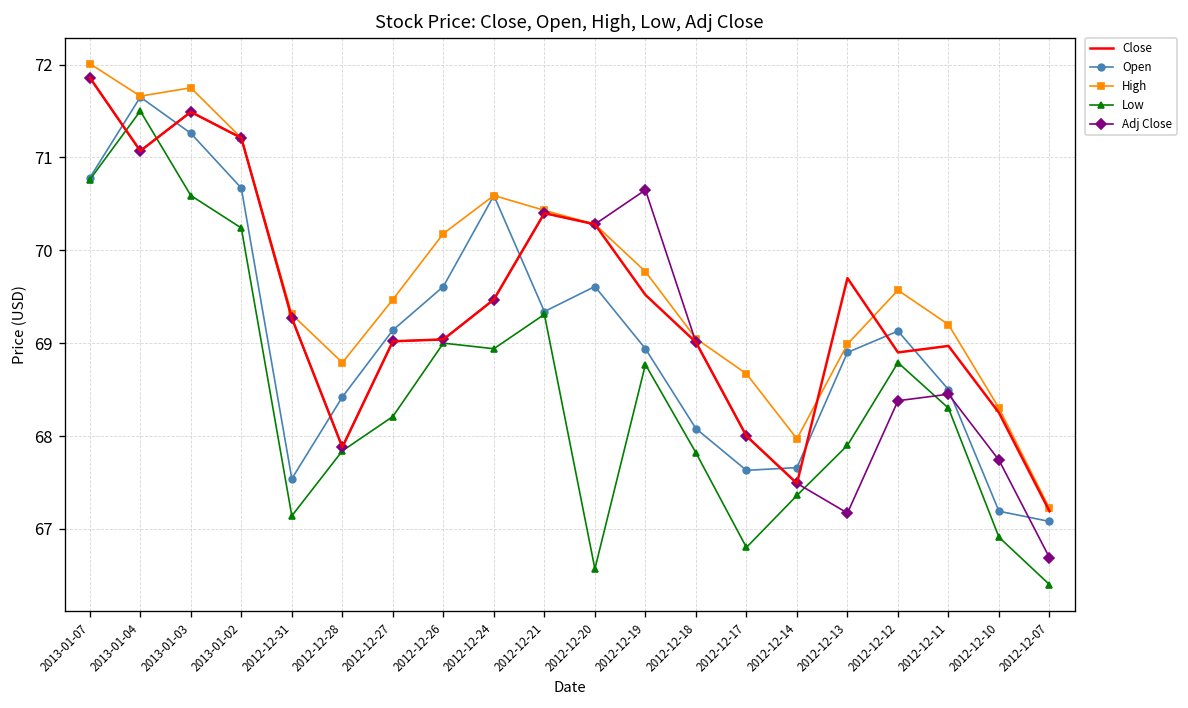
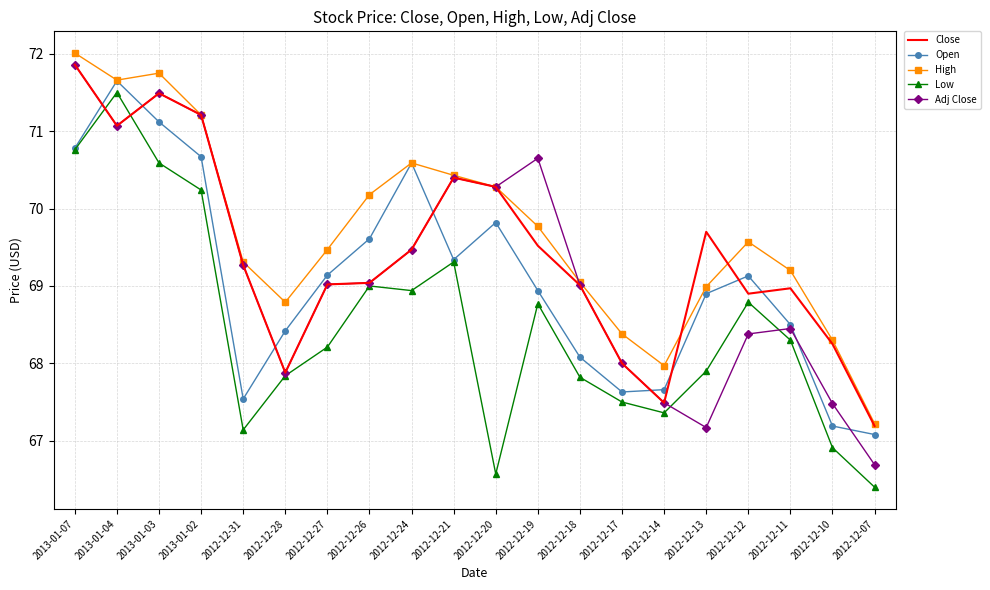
  {
    "Close": {
      "2012-12-19": 69.5,
      "2012-12-13": 69.7,
      "2012-12-12": 68.9,
      "2012-12-11": 69.0,
      "2012-12-10": 68.3
    },
    "Open": {
-     "2013-01-03": 71.3,
+     "2013-01-03": 71.1,
      "2013-01-02": 70.7,
      "2012-12-31": 67.5,
      "2012-12-28": 68.4,
      "2012-12-27": 69.1,
      "2012-12-26": 69.6,
-     "2012-12-20": 69.6,
+     "2012-12-20": 69.8,
      "2012-12-19": 68.9,
      "2012-12-18": 68.1,
      "2012-12-17": 67.6,
      "2012-12-14": 67.7,
      "2012-12-13": 68.9,
      "2012-12-12": 69.1,
      "2012-12-11": 68.5,
      "2012-12-10": 67.2,
      "2012-12-07": 67.1
    },
    "High": {
      "2013-01-07": 72.0,
      "2013-01-03": 71.8,
      "2012-12-31": 69.3,
      "2012-12-28": 68.8,
      "2012-12-27": 69.5,
      "2012-12-26": 70.2,
      "2012-12-19": 69.8,
      "2012-12-18": 69.1,
-     "2012-12-17": 68.7,
+     "2012-12-17": 68.4,
      "2012-12-14": 68.0,
      "2012-12-13": 69.0,
      "2012-12-12": 69.6,
      "2012-12-11": 69.2,
      "2012-12-10": 68.3
    },
    "Low": {
      "2013-01-04": 71.5,
      "2013-01-03": 70.6,
      "2013-01-02": 70.2,
      "2012-12-31": 67.1,
      "2012-12-28": 67.8,
      "2012-12-27": 68.2,
      "2012-12-26": 69.0,
      "2012-12-24": 68.9,
      "2012-12-20": 66.6,
      "2012-12-19": 68.8,
      "2012-12-18": 67.8,
-     "2012-12-17": 66.8,
+     "2012-12-17": 67.5,
      "2012-12-14": 67.4,
      "2012-12-13": 67.9,
      "2012-12-12": 68.8,
      "2012-12-11": 68.3,
      "2012-12-10": 66.9,
      "2012-12-07": 66.4
    },
    "Adj Close": {
      "2012-12-19": 70.7,
      "2012-12-13": 67.2,
      "2012-12-12": 68.4,
      "2012-12-11": 68.5,
-     "2012-12-10": 67.7,
+     "2012-12-10": 67.5,
      "2012-12-07": 66.7
    }
  }
